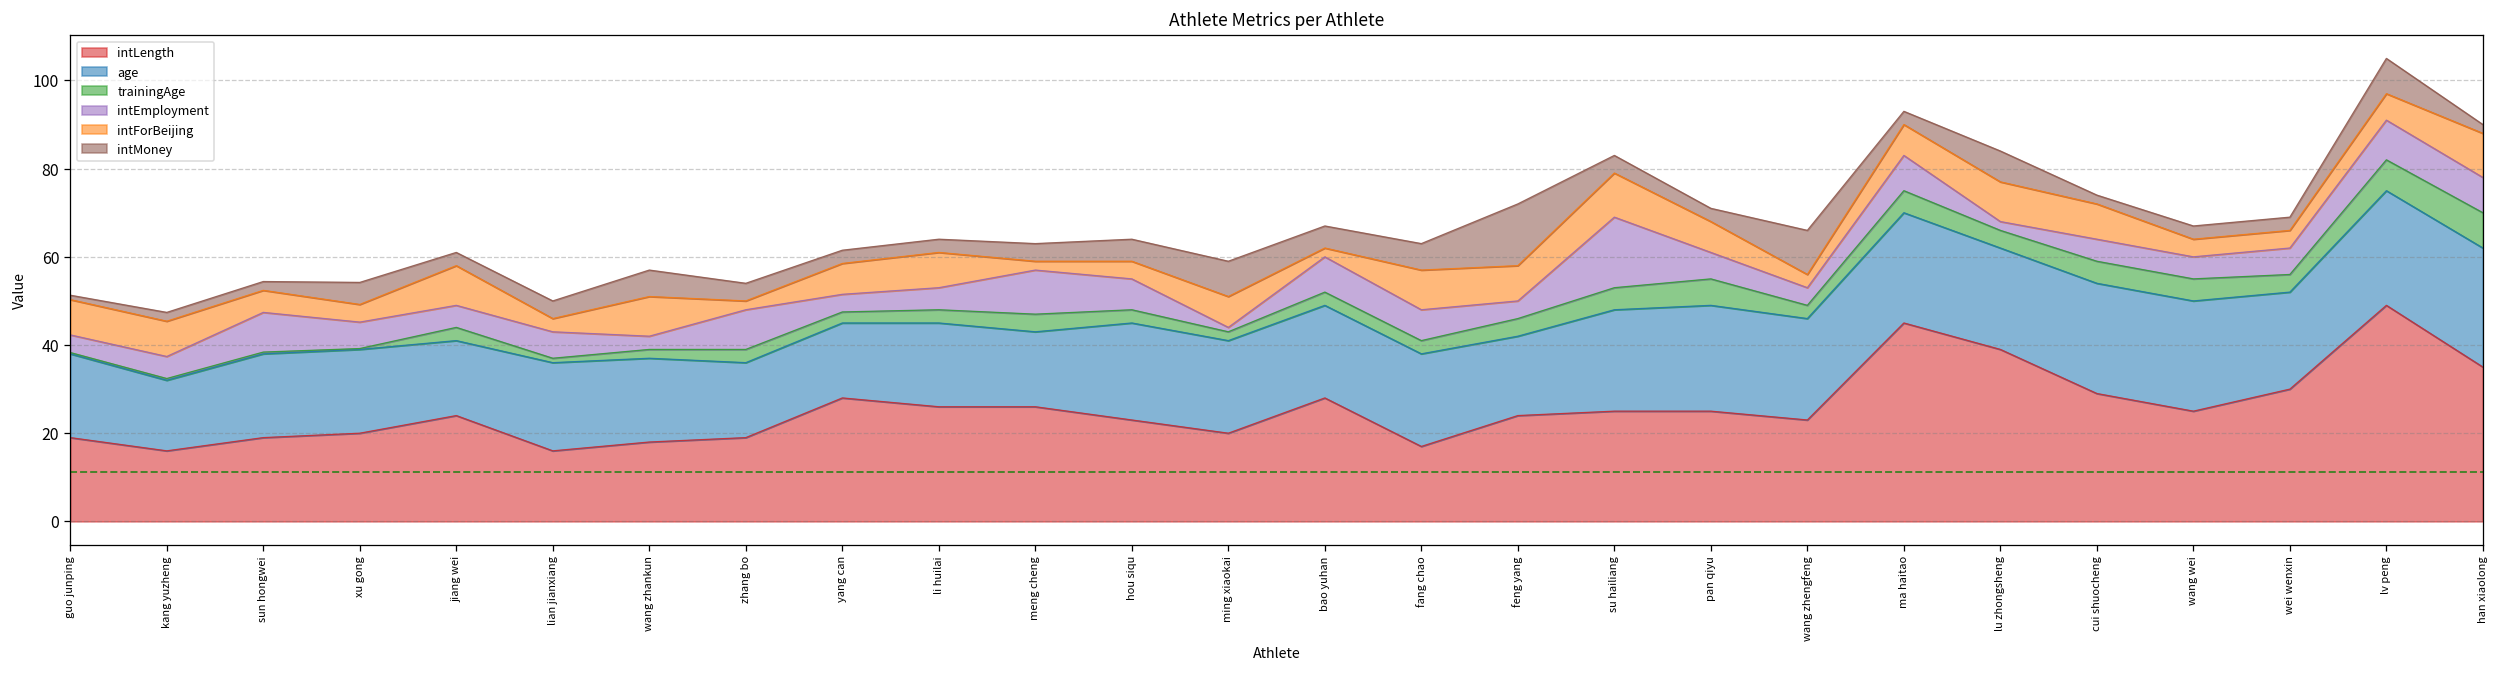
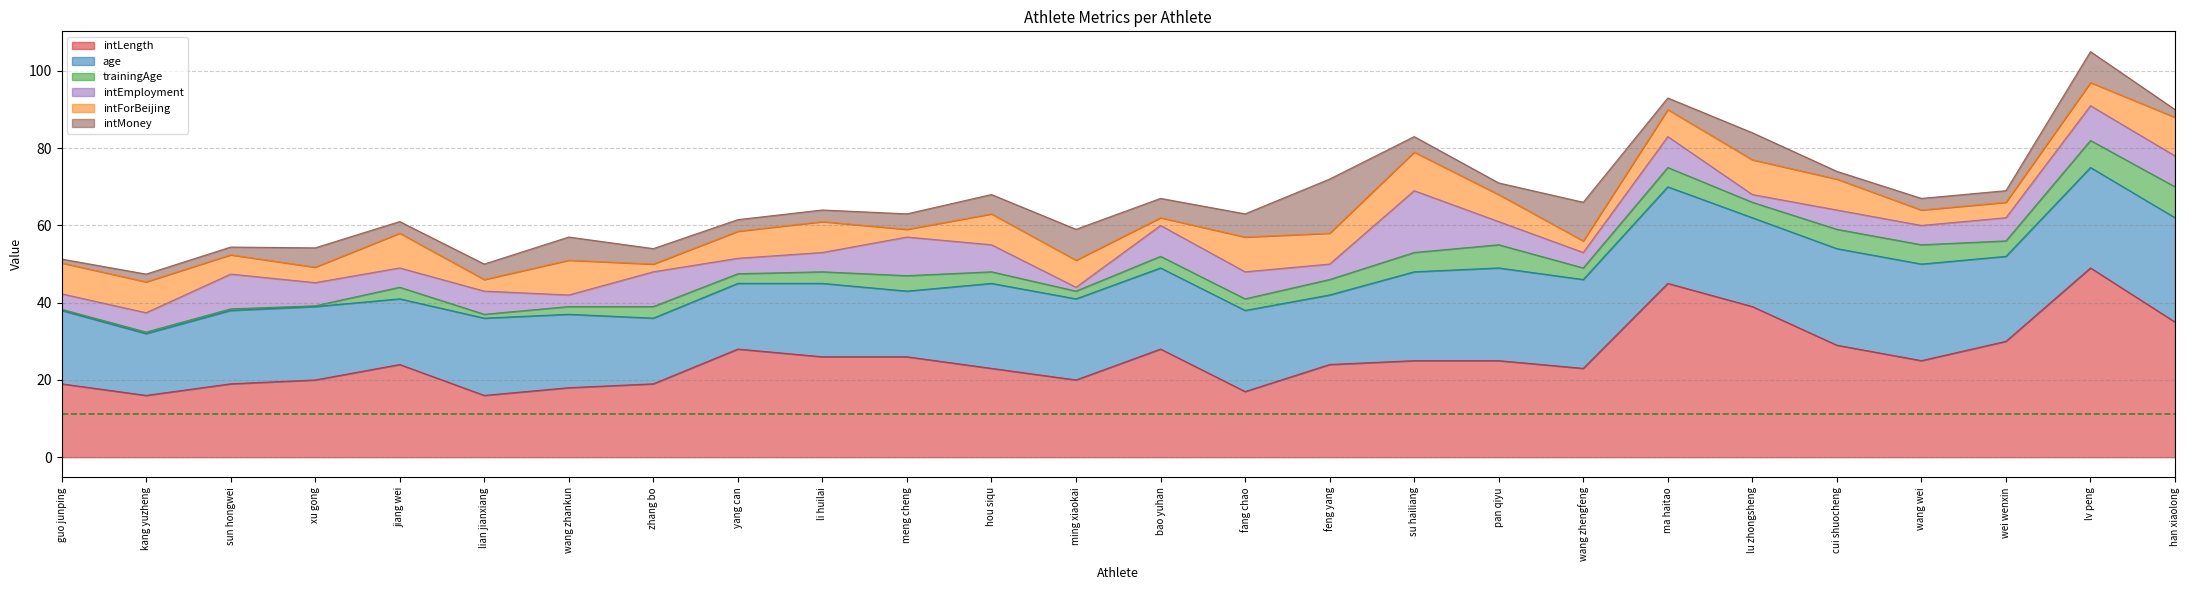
  {
    "intLength": {
      "guo junping": 19,
      "kang yuzheng": 16,
      "sun hongwei": 19,
      "xu gong": 20,
      "jiang wei": 24,
      "lian jianxiang": 16,
      "wang zhankun": 18,
      "zhang bo": 19,
      "yang can": 28,
      "li huilai": 26,
      "meng cheng": 26,
      "hou siqu": 23,
      "ming xiaokai": 20,
      "bao yuhan": 28,
      "fang chao": 17,
      "feng yang": 24,
      "su hailiang": 25,
      "pan qiyu": 25,
      "wang zhengfeng": 23,
      "ma haitao": 45,
      "lu zhongsheng": 39,
      "cui shuocheng": 29,
      "wang wei": 25,
      "wei wenxin": 30,
      "lv peng": 49,
      "han xiaolong": 35
    },
    "age": {
      "jiang wei": 17,
      "lian jianxiang": 20,
      "wang zhankun": 19,
      "zhang bo": 17,
      "yang can": 17,
      "li huilai": 19,
      "meng cheng": 17,
      "hou siqu": 22,
      "ming xiaokai": 21,
      "bao yuhan": 21,
      "fang chao": 21,
      "feng yang": 18,
      "su hailiang": 23,
      "pan qiyu": 24,
      "wang zhengfeng": 23,
      "ma haitao": 25,
      "lu zhongsheng": 23,
      "cui shuocheng": 25,
      "wang wei": 25,
      "wei wenxin": 22,
      "lv peng": 26,
      "han xiaolong": 27
    },
    "trainingAge": {
      "jiang wei": 3,
      "lian jianxiang": 1,
      "wang zhankun": 2,
      "zhang bo": 3,
      "yang can": 3,
      "li huilai": 3,
      "meng cheng": 4,
      "hou siqu": 3,
      "ming xiaokai": 2,
      "bao yuhan": 3,
      "fang chao": 3,
      "feng yang": 4,
      "su hailiang": 5,
      "pan qiyu": 6,
      "wang zhengfeng": 3,
      "ma haitao": 5,
      "lu zhongsheng": 4,
      "cui shuocheng": 5,
      "wang wei": 5,
      "wei wenxin": 4,
      "lv peng": 7,
      "han xiaolong": 8
    },
    "intEmployment": {
      "guo junping": 4,
      "kang yuzheng": 5,
      "sun hongwei": 9,
      "xu gong": 6,
      "jiang wei": 5,
      "lian jianxiang": 6,
      "wang zhankun": 3,
      "zhang bo": 9,
      "yang can": 4,
      "li huilai": 5,
      "meng cheng": 10,
      "hou siqu": 7,
      "ming xiaokai": 1,
      "bao yuhan": 8,
      "fang chao": 7,
      "feng yang": 4,
      "su hailiang": 16,
      "pan qiyu": 6,
      "wang zhengfeng": 4,
      "ma haitao": 8,
      "lu zhongsheng": 2,
      "cui shuocheng": 5,
      "wang wei": 5,
      "wei wenxin": 6,
      "lv peng": 9,
      "han xiaolong": 8
    },
    "intForBeijing": {
      "guo junping": 8,
      "kang yuzheng": 8,
      "sun hongwei": 5,
      "xu gong": 4,
      "jiang wei": 9,
      "lian jianxiang": 3,
      "wang zhankun": 9,
      "zhang bo": 2,
      "yang can": 7,
      "li huilai": 8,
      "meng cheng": 2,
-     "hou siqu": 4,
+     "hou siqu": 8,
      "ming xiaokai": 7,
      "bao yuhan": 2,
      "fang chao": 9,
      "feng yang": 8,
      "su hailiang": 10,
      "pan qiyu": 7,
      "wang zhengfeng": 3,
      "ma haitao": 7,
      "lu zhongsheng": 9,
      "cui shuocheng": 8,
      "wang wei": 4,
      "wei wenxin": 4,
      "lv peng": 6,
      "han xiaolong": 10
    },
    "intMoney": {
      "guo junping": 1,
      "kang yuzheng": 2,
      "sun hongwei": 2,
      "xu gong": 5,
      "jiang wei": 3,
      "lian jianxiang": 4,
      "wang zhankun": 6,
      "zhang bo": 4,
      "yang can": 3,
      "li huilai": 3,
      "meng cheng": 4,
      "hou siqu": 5,
      "ming xiaokai": 8,
      "bao yuhan": 5,
      "fang chao": 6,
      "feng yang": 14,
      "su hailiang": 4,
      "pan qiyu": 3,
      "wang zhengfeng": 10,
      "ma haitao": 3,
      "lu zhongsheng": 7,
      "cui shuocheng": 2,
      "wang wei": 3,
      "wei wenxin": 3,
      "lv peng": 8,
      "han xiaolong": 2
    }
  }
